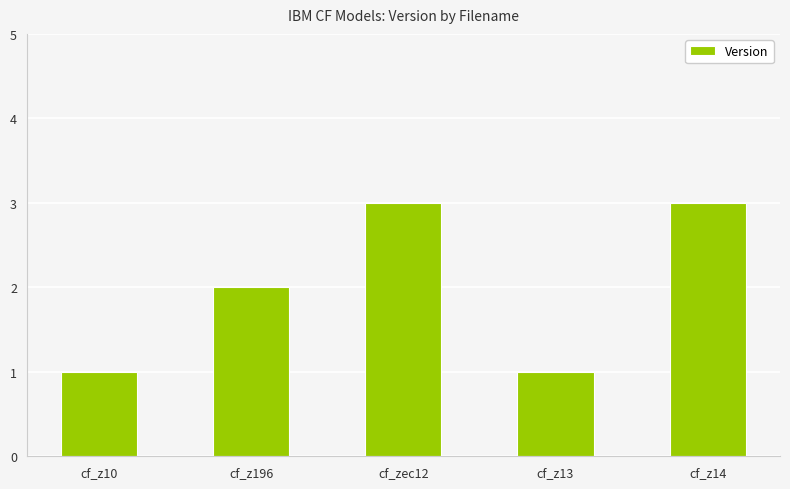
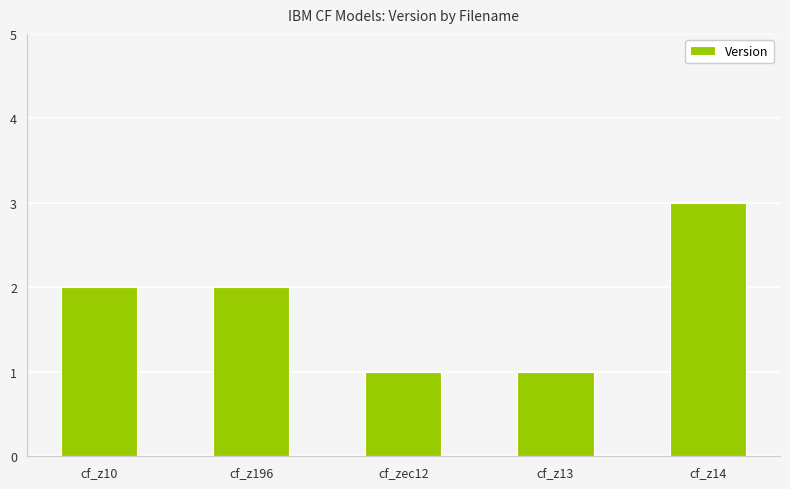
  {
-   "cf_z10": 1,
+   "cf_z10": 2,
    "cf_z196": 2,
-   "cf_zec12": 3,
+   "cf_zec12": 1,
    "cf_z13": 1,
    "cf_z14": 3
  }
